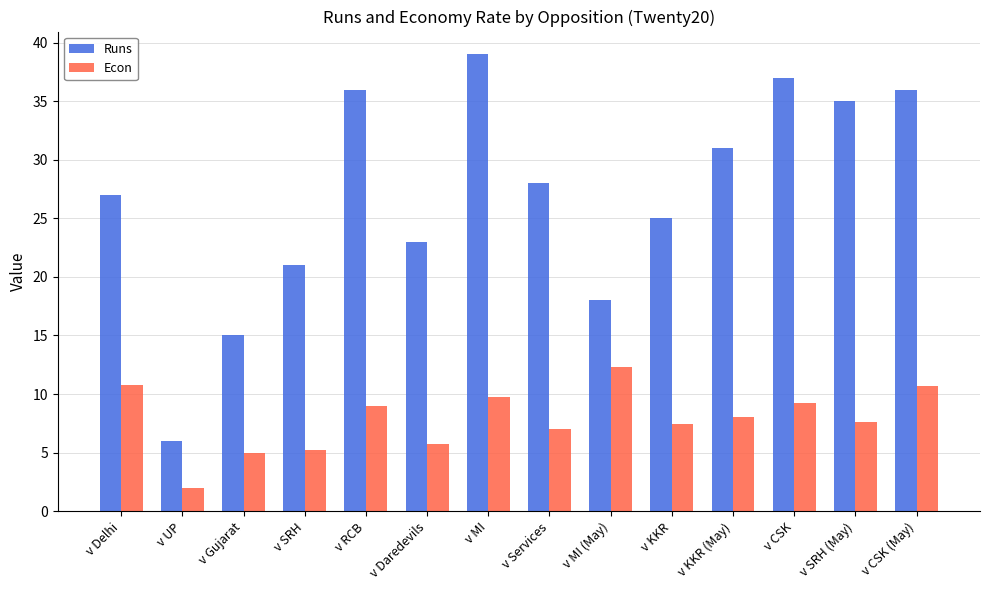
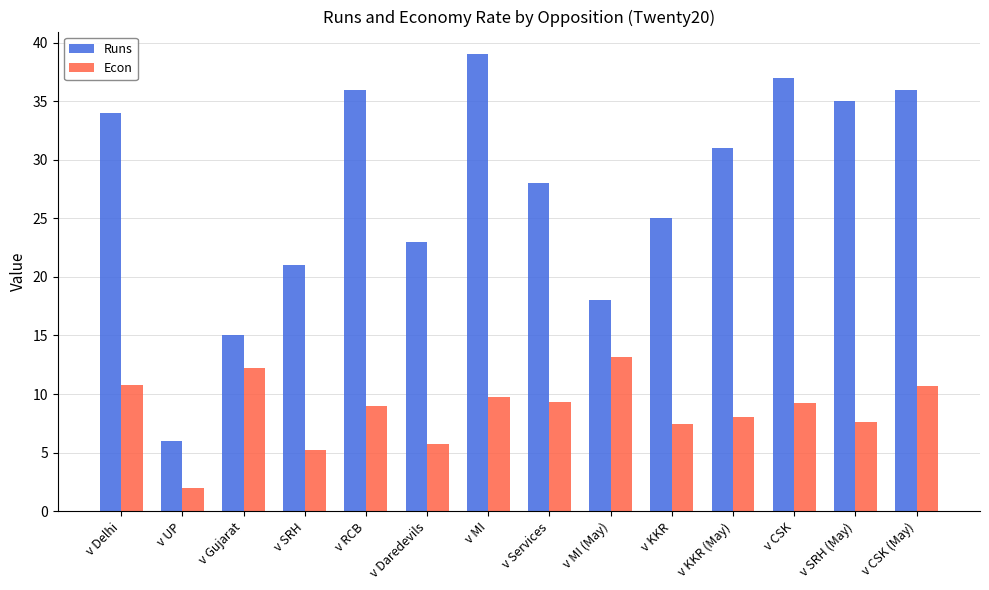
  {
    "Runs": {
-     "v Delhi": 27,
+     "v Delhi": 34,
      "v UP": 6,
      "v Gujarat": 15,
      "v SRH": 21,
      "v RCB": 36,
      "v Daredevils": 23,
      "v MI": 39,
      "v Services": 28,
      "v MI (May)": 18,
      "v KKR": 25,
      "v KKR (May)": 31,
      "v CSK": 37,
      "v SRH (May)": 35,
      "v CSK (May)": 36
    },
    "Econ": {
      "v Delhi": 10.7,
      "v UP": 2.0,
-     "v Gujarat": 5.0,
+     "v Gujarat": 12.2,
      "v SRH": 5.3,
      "v RCB": 9.0,
      "v Daredevils": 5.8,
      "v MI": 9.8,
-     "v Services": 7.0,
-     "v MI (May)": 12.3,
+     "v Services": 9.3,
+     "v MI (May)": 13.2,
      "v KKR": 7.4,
      "v KKR (May)": 8.0,
      "v CSK": 9.3,
      "v SRH (May)": 7.6,
      "v CSK (May)": 10.7
    }
  }
